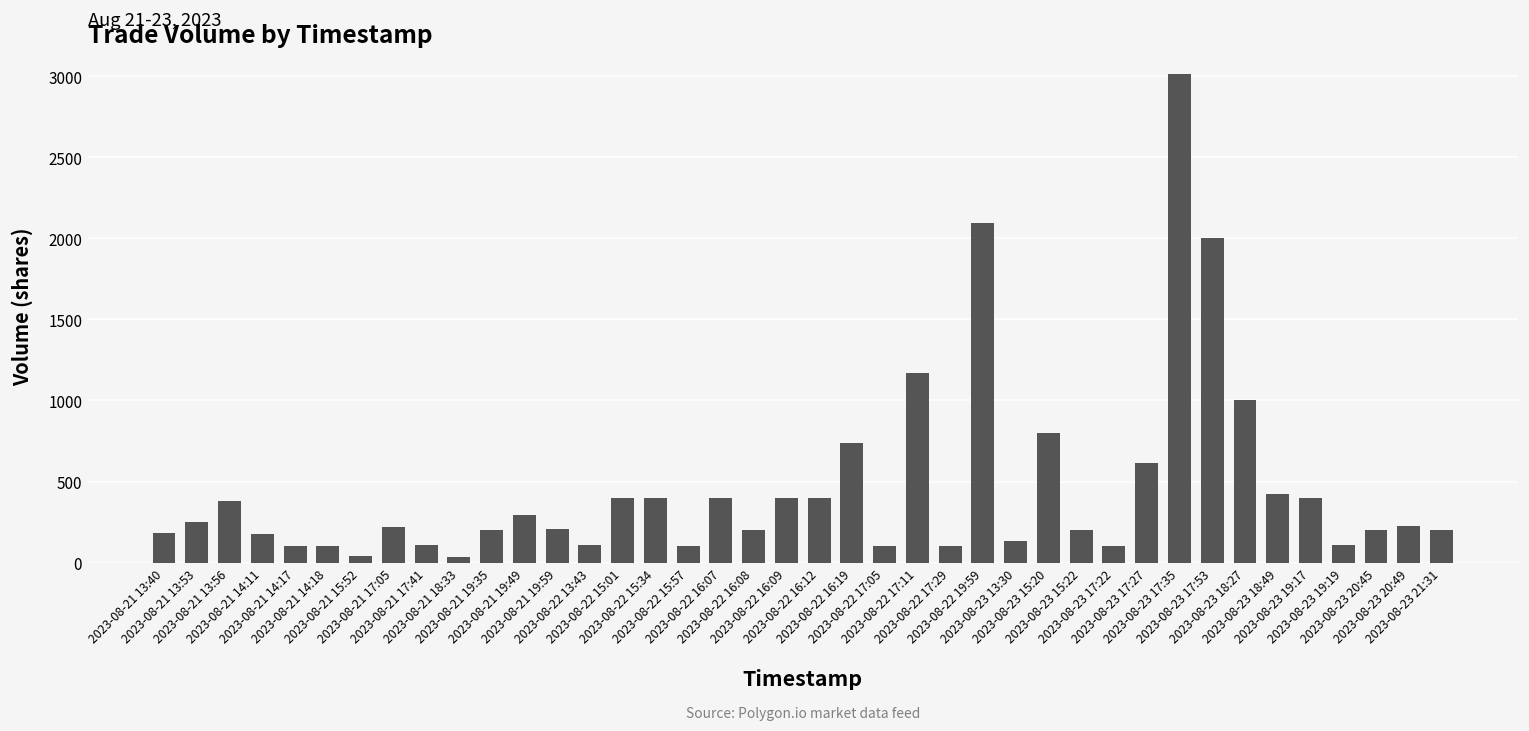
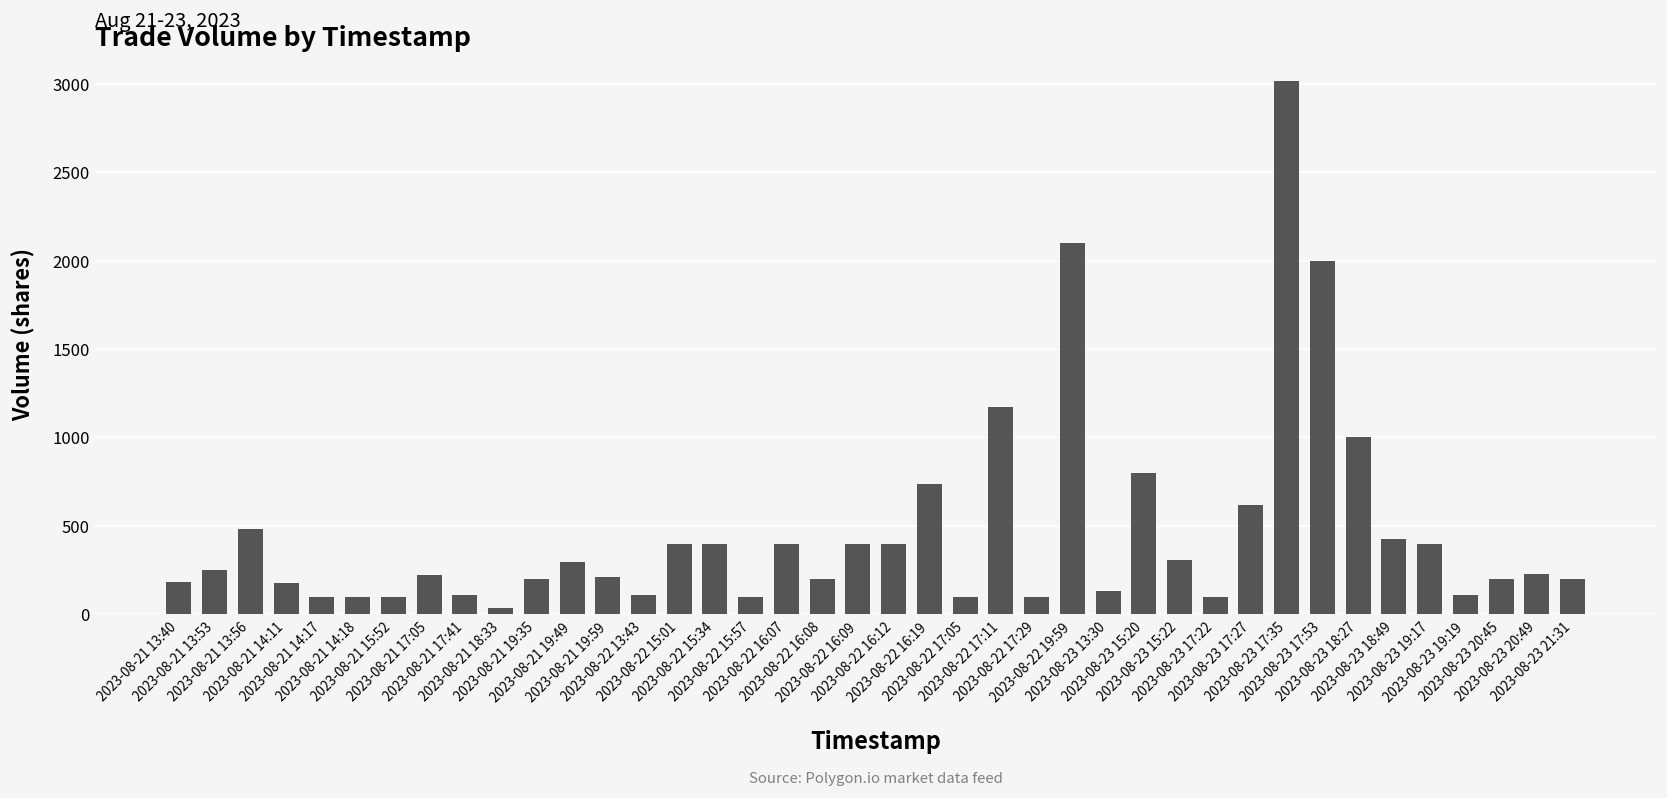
  {
    "2023-08-21 13:40": 180,
    "2023-08-21 13:53": 250,
-   "2023-08-21 13:56": 380,
+   "2023-08-21 13:56": 480,
    "2023-08-21 14:11": 180,
    "2023-08-21 14:17": 100,
    "2023-08-21 14:18": 100,
-   "2023-08-21 15:52": 40,
+   "2023-08-21 15:52": 100,
    "2023-08-21 17:05": 220,
    "2023-08-21 17:41": 110,
    "2023-08-21 18:33": 40,
    "2023-08-21 19:35": 200,
    "2023-08-21 19:49": 290,
    "2023-08-21 19:59": 210,
    "2023-08-22 13:43": 110,
    "2023-08-22 15:01": 400,
    "2023-08-22 15:34": 400,
    "2023-08-22 15:57": 100,
    "2023-08-22 16:07": 400,
    "2023-08-22 16:08": 200,
    "2023-08-22 16:09": 400,
    "2023-08-22 16:12": 400,
    "2023-08-22 16:19": 740,
    "2023-08-22 17:05": 100,
    "2023-08-22 17:11": 1170,
    "2023-08-22 17:29": 100,
    "2023-08-22 19:59": 2100,
    "2023-08-23 13:30": 130,
    "2023-08-23 15:20": 800,
-   "2023-08-23 15:22": 200,
+   "2023-08-23 15:22": 310,
    "2023-08-23 17:22": 100,
    "2023-08-23 17:27": 620,
    "2023-08-23 17:35": 3020,
    "2023-08-23 17:53": 2000,
    "2023-08-23 18:27": 1000,
    "2023-08-23 18:49": 420,
    "2023-08-23 19:17": 400,
    "2023-08-23 19:19": 110,
    "2023-08-23 20:45": 200,
    "2023-08-23 20:49": 230,
    "2023-08-23 21:31": 200
  }
